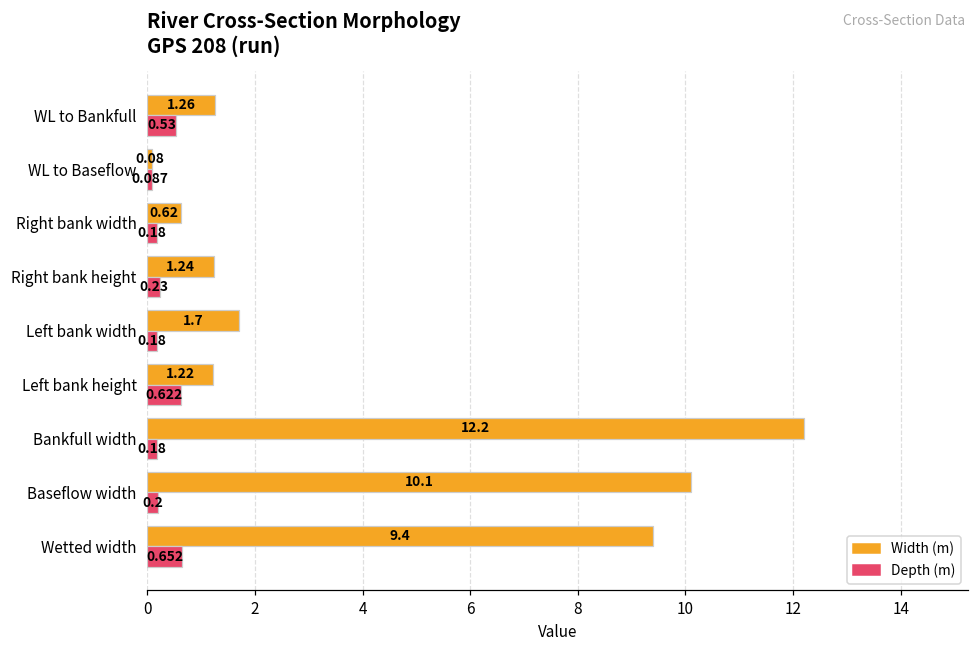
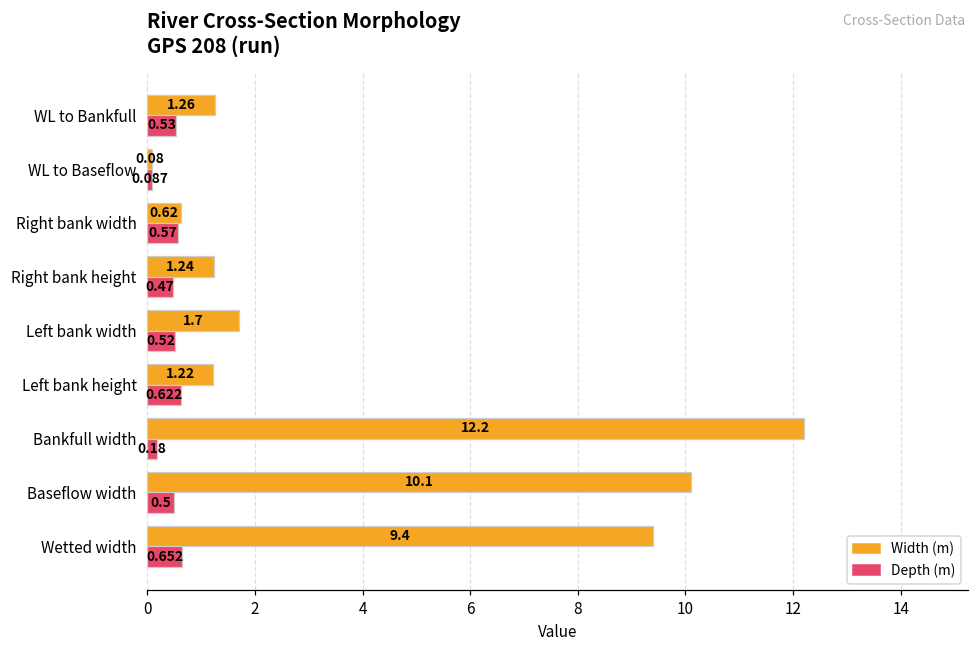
  {
    "Width (m)": {
      "WL to Bankfull": 1.26,
      "WL to Baseflow": 0.08,
      "Right bank width": 0.62,
      "Right bank height": 1.24,
      "Left bank width": 1.7,
      "Left bank height": 1.22,
      "Bankfull width": 12.2,
      "Baseflow width": 10.1,
      "Wetted width": 9.4
    },
    "Depth (m)": {
      "WL to Bankfull": 0.53,
      "WL to Baseflow": 0.087,
-     "Right bank width": 0.18,
-     "Right bank height": 0.23,
-     "Left bank width": 0.18,
+     "Right bank width": 0.57,
+     "Right bank height": 0.47,
+     "Left bank width": 0.52,
      "Left bank height": 0.622,
      "Bankfull width": 0.18,
-     "Baseflow width": 0.2,
+     "Baseflow width": 0.5,
      "Wetted width": 0.652
    }
  }
